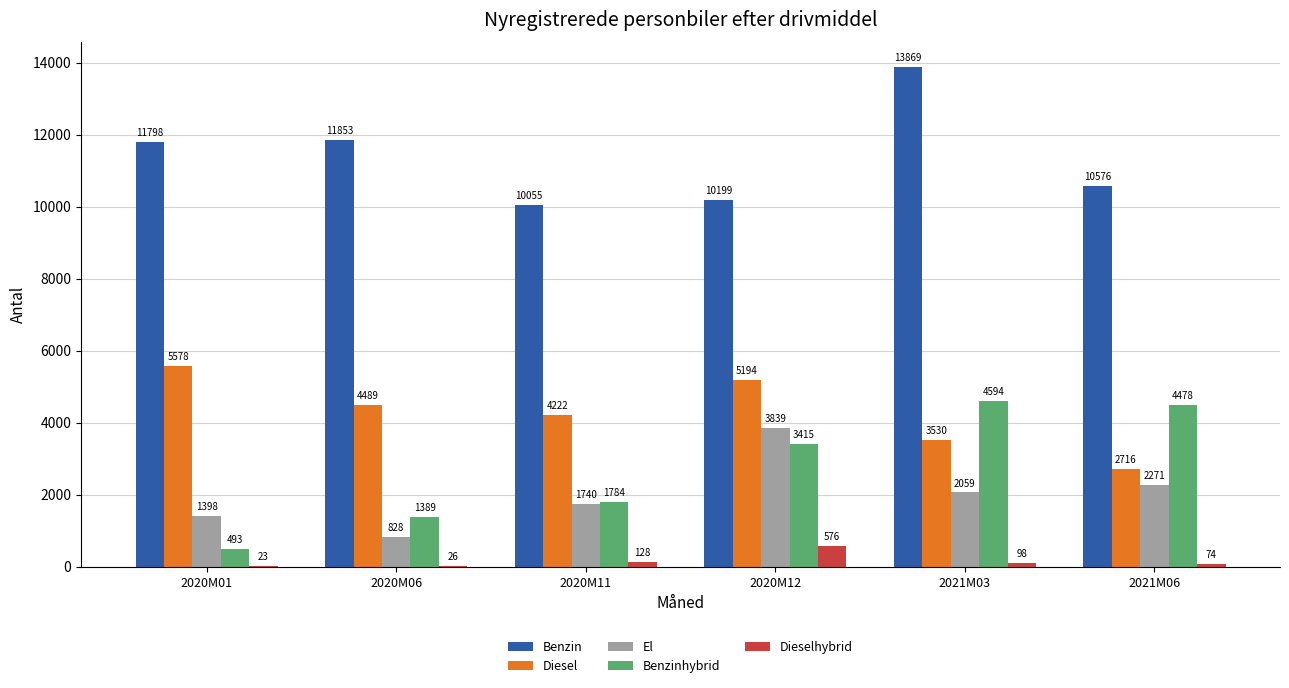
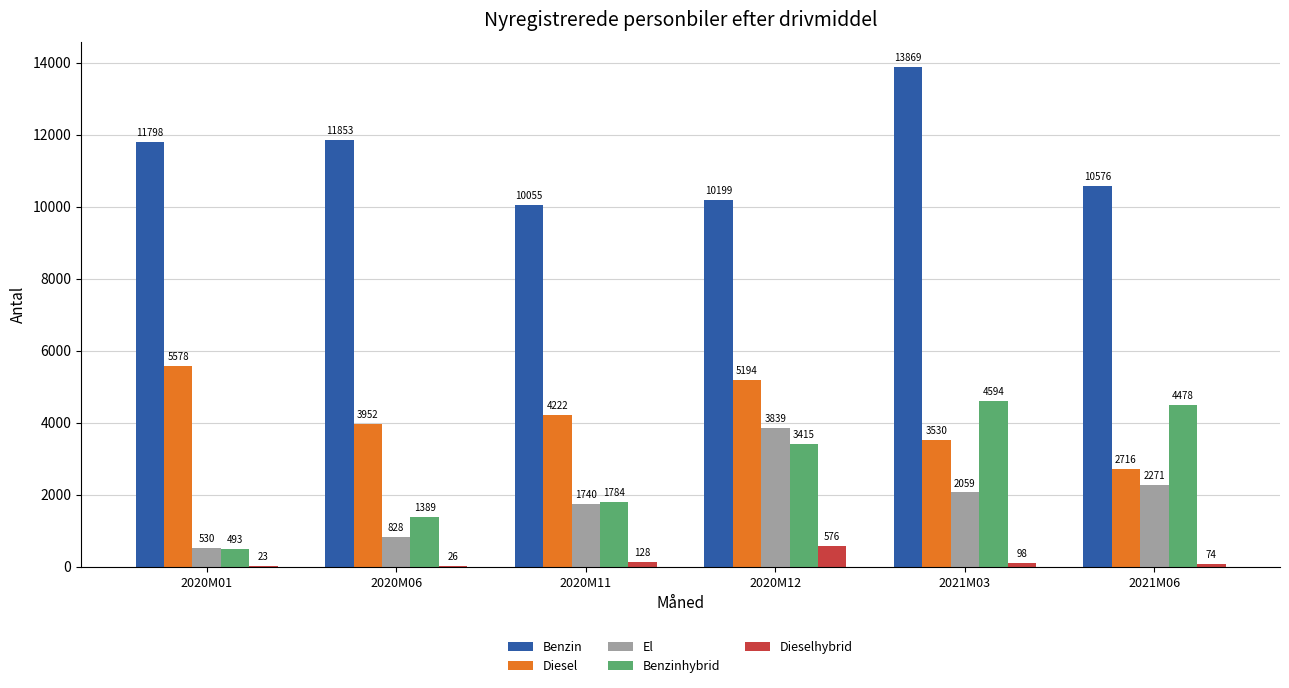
  {
    "Benzin": {
      "2020M01": 11798,
      "2020M06": 11853,
      "2020M11": 10055,
      "2020M12": 10199,
      "2021M03": 13869,
      "2021M06": 10576
    },
    "Diesel": {
      "2020M01": 5578,
-     "2020M06": 4489,
+     "2020M06": 3952,
      "2020M11": 4222,
      "2020M12": 5194,
      "2021M03": 3530,
      "2021M06": 2716
    },
    "El": {
-     "2020M01": 1398,
+     "2020M01": 530,
      "2020M06": 828,
      "2020M11": 1740,
      "2020M12": 3839,
      "2021M03": 2059,
      "2021M06": 2271
    },
    "Benzinhybrid": {
      "2020M01": 493,
      "2020M06": 1389,
      "2020M11": 1784,
      "2020M12": 3415,
      "2021M03": 4594,
      "2021M06": 4478
    },
    "Dieselhybrid": {
      "2020M01": 23,
      "2020M06": 26,
      "2020M11": 128,
      "2020M12": 576,
      "2021M03": 98,
      "2021M06": 74
    }
  }
